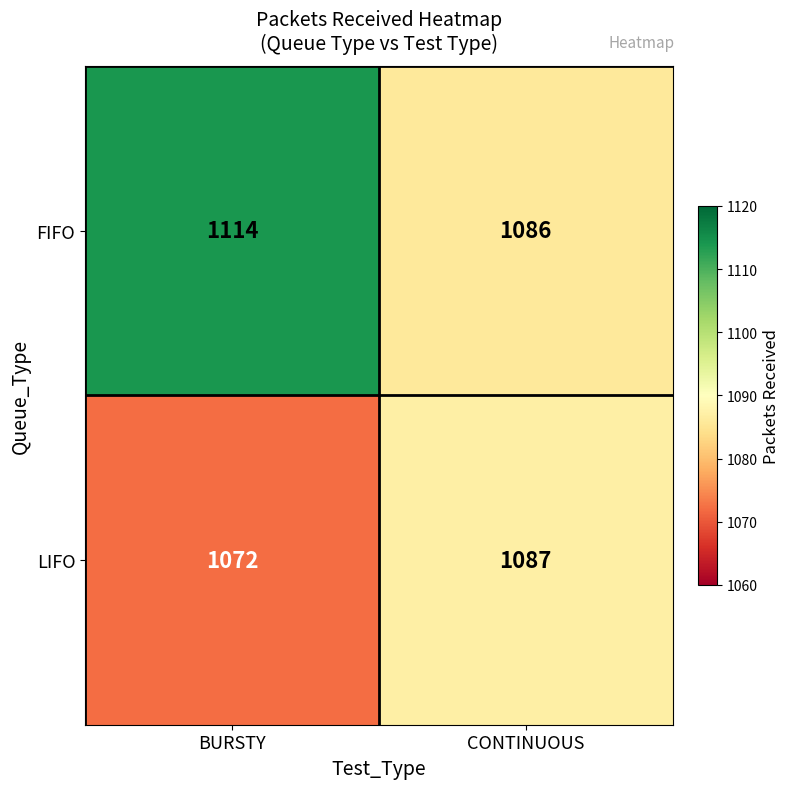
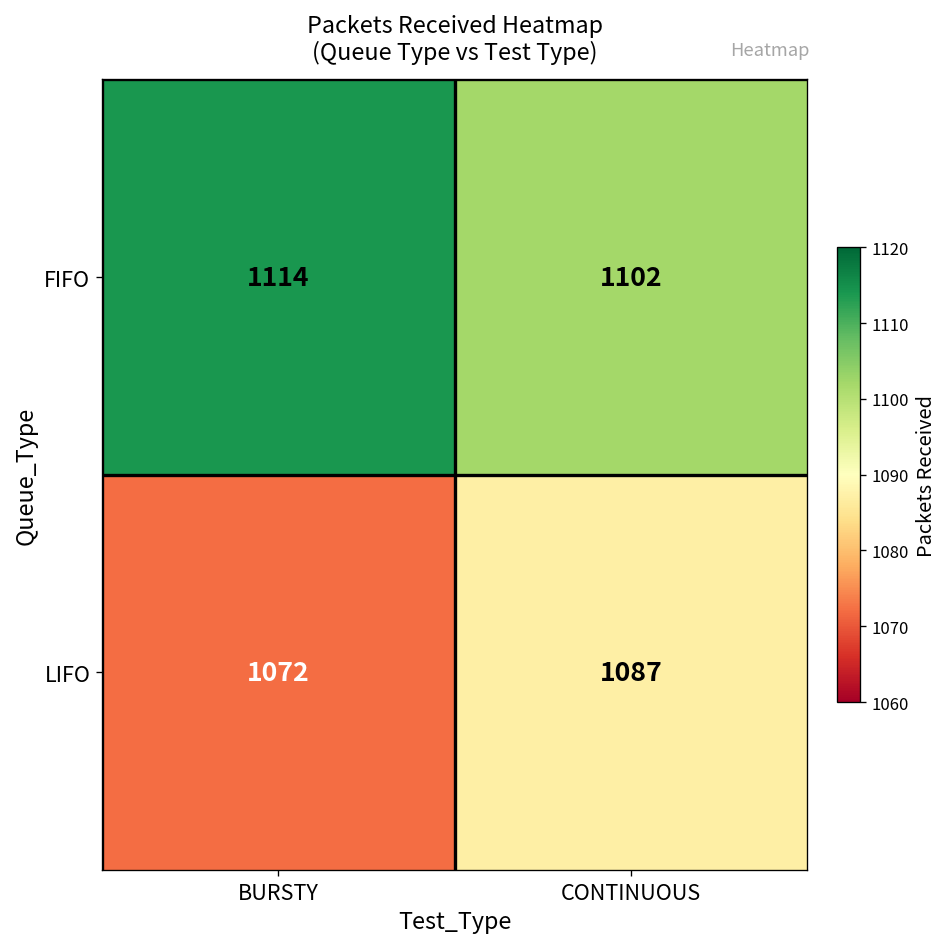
  {
    "FIFO": {
      "BURSTY": 1114,
-     "CONTINUOUS": 1086
+     "CONTINUOUS": 1102
    },
    "LIFO": {
      "BURSTY": 1072,
      "CONTINUOUS": 1087
    }
  }
